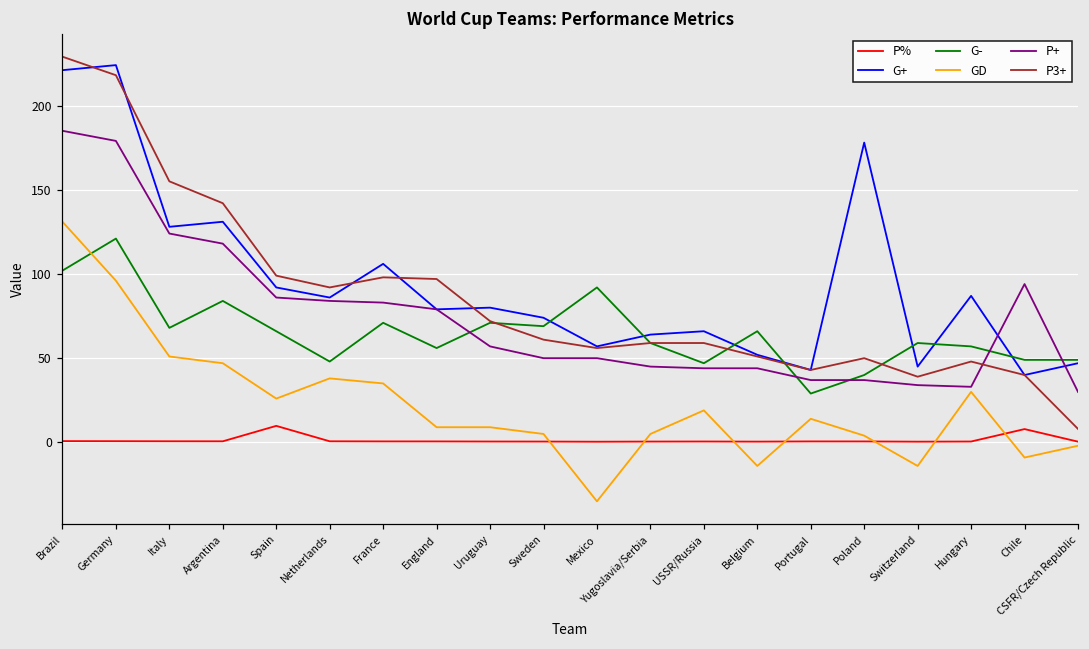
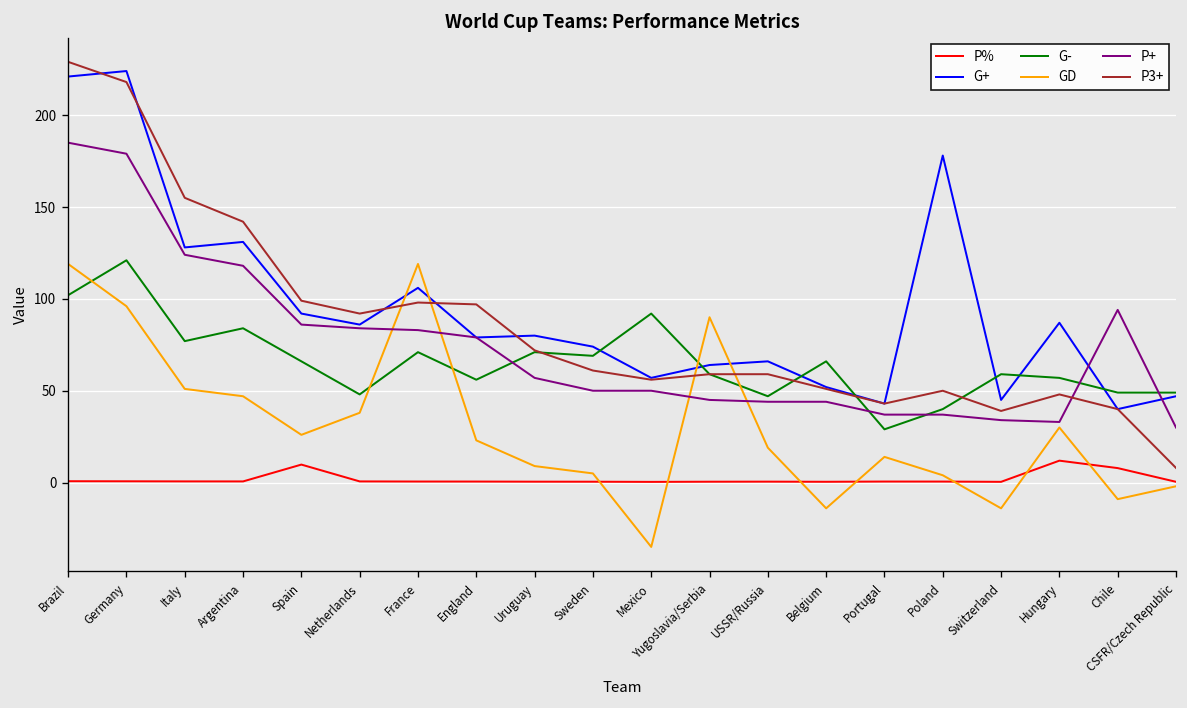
  {
    "P%": {
      "Brazil": 1,
      "Germany": 1,
      "Italy": 1,
      "Argentina": 1,
      "Spain": 10,
      "Netherlands": 1,
      "France": 1,
      "England": 1,
      "Uruguay": 1,
      "Sweden": 0,
      "Mexico": 0,
      "Yugoslavia/Serbia": 0,
      "USSR/Russia": 1,
      "Belgium": 0,
      "Portugal": 1,
      "Poland": 1,
      "Switzerland": 0,
-     "Hungary": 1,
+     "Hungary": 12,
      "Chile": 8,
      "CSFR/Czech Republic": 0
    },
    "G+": {
      "Brazil": 221,
      "Germany": 224,
      "Italy": 128,
      "Argentina": 131,
      "Spain": 92,
      "Netherlands": 86,
      "France": 106,
      "Uruguay": 80,
      "Sweden": 74,
      "Yugoslavia/Serbia": 64,
      "USSR/Russia": 66,
      "Poland": 178,
      "Switzerland": 45,
      "Hungary": 87,
      "CSFR/Czech Republic": 47
    },
    "G-": {
      "Brazil": 102,
      "Germany": 121,
-     "Italy": 68,
+     "Italy": 77,
      "Argentina": 84,
      "Spain": 66,
      "Netherlands": 48,
      "France": 71,
      "England": 56,
      "Sweden": 69,
      "Mexico": 92,
      "USSR/Russia": 47,
      "Belgium": 66,
      "Portugal": 29,
      "Poland": 40,
      "Switzerland": 59,
      "Hungary": 57,
      "Chile": 49,
      "CSFR/Czech Republic": 49
    },
    "GD": {
-     "Brazil": 131,
+     "Brazil": 119,
      "Germany": 96,
      "Italy": 51,
      "Argentina": 47,
      "Spain": 26,
      "Netherlands": 38,
-     "France": 35,
-     "England": 9,
+     "France": 119,
+     "England": 23,
      "Uruguay": 9,
      "Sweden": 5,
      "Mexico": -35,
-     "Yugoslavia/Serbia": 5,
+     "Yugoslavia/Serbia": 90,
      "USSR/Russia": 19,
      "Belgium": -14,
      "Portugal": 14,
      "Poland": 4,
      "Switzerland": -14,
      "Hungary": 30,
      "Chile": -9,
      "CSFR/Czech Republic": -2
    },
    "P+": {
      "Brazil": 185,
      "Germany": 179,
      "Italy": 124,
      "Argentina": 118,
      "Spain": 86,
      "Netherlands": 84,
      "France": 83,
      "Uruguay": 57,
      "Sweden": 50,
      "Mexico": 50,
      "Yugoslavia/Serbia": 45,
      "USSR/Russia": 44,
      "Belgium": 44,
      "Portugal": 37,
      "Poland": 37,
      "Switzerland": 34,
      "Hungary": 33,
      "Chile": 94,
      "CSFR/Czech Republic": 30
    },
    "P3+": {
      "Brazil": 229,
      "Germany": 218,
      "Italy": 155,
      "Argentina": 142,
      "Spain": 99,
      "Netherlands": 92,
      "France": 98,
      "England": 97,
      "Sweden": 61,
      "USSR/Russia": 59,
      "Poland": 50,
      "Switzerland": 39,
      "Hungary": 48,
      "CSFR/Czech Republic": 8
    }
  }
